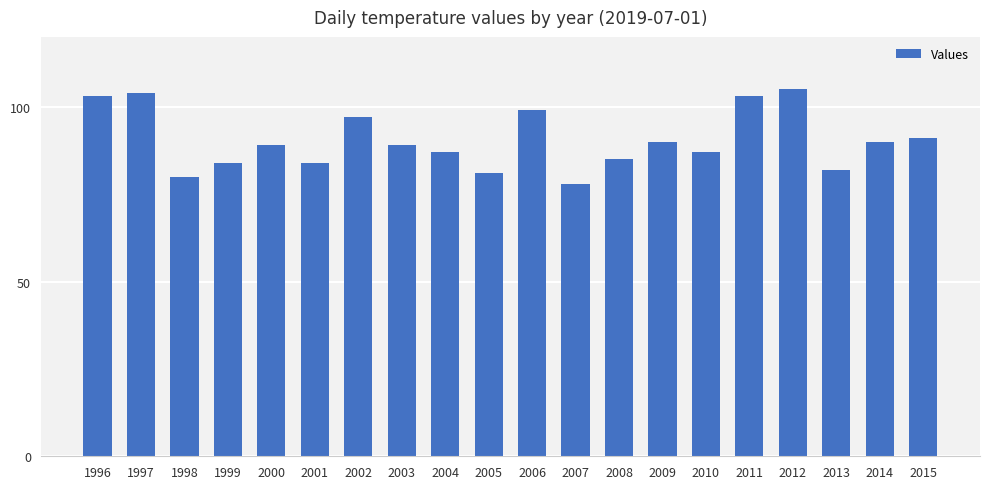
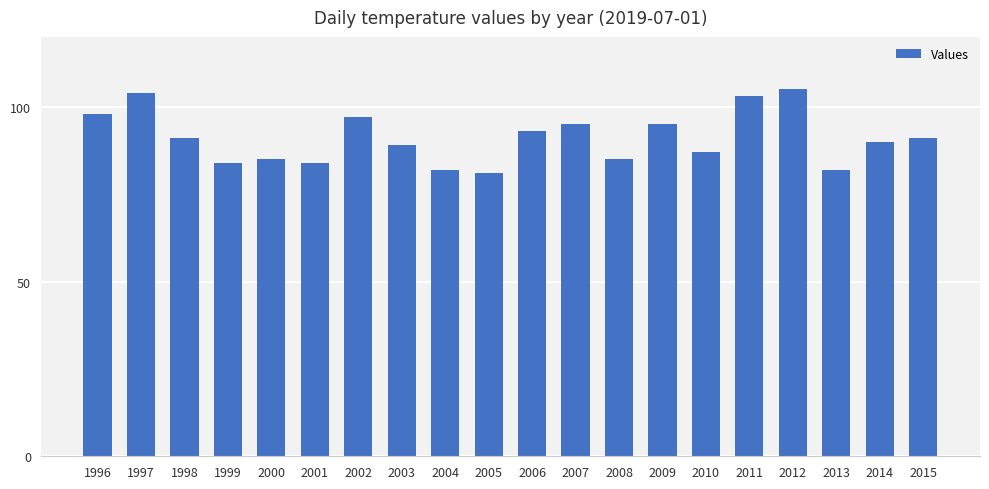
  {
-   "1996": 103,
+   "1996": 98,
    "1997": 104,
-   "1998": 80,
+   "1998": 91,
    "1999": 84,
-   "2000": 89,
+   "2000": 85,
    "2001": 84,
    "2002": 97,
    "2003": 89,
-   "2004": 87,
+   "2004": 82,
    "2005": 81,
-   "2006": 99,
-   "2007": 78,
+   "2006": 93,
+   "2007": 95,
    "2008": 85,
-   "2009": 90,
+   "2009": 95,
    "2010": 87,
    "2011": 103,
    "2012": 105,
    "2013": 82,
    "2014": 90,
    "2015": 91
  }
